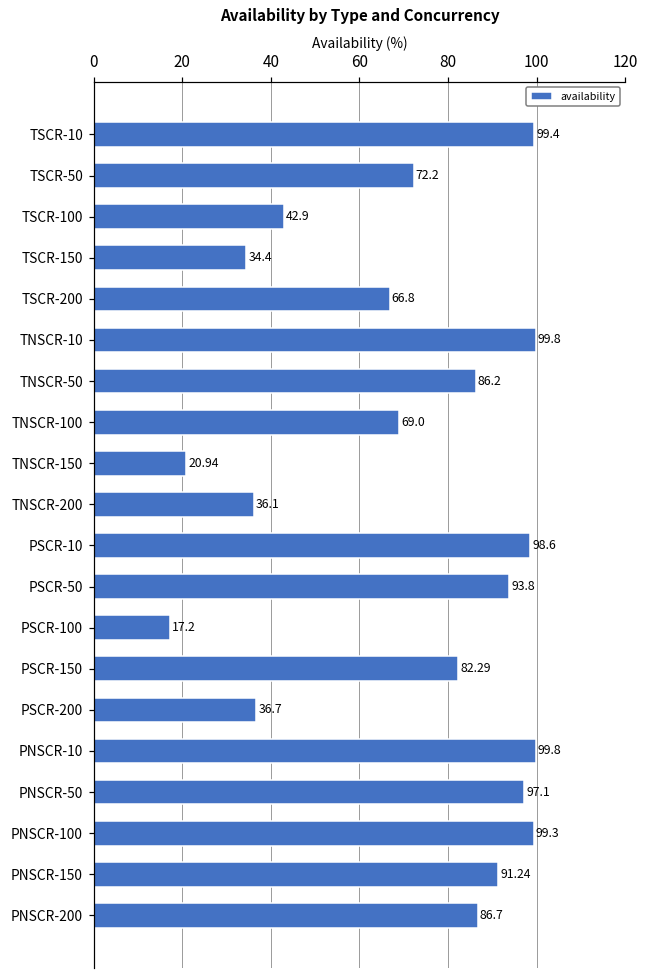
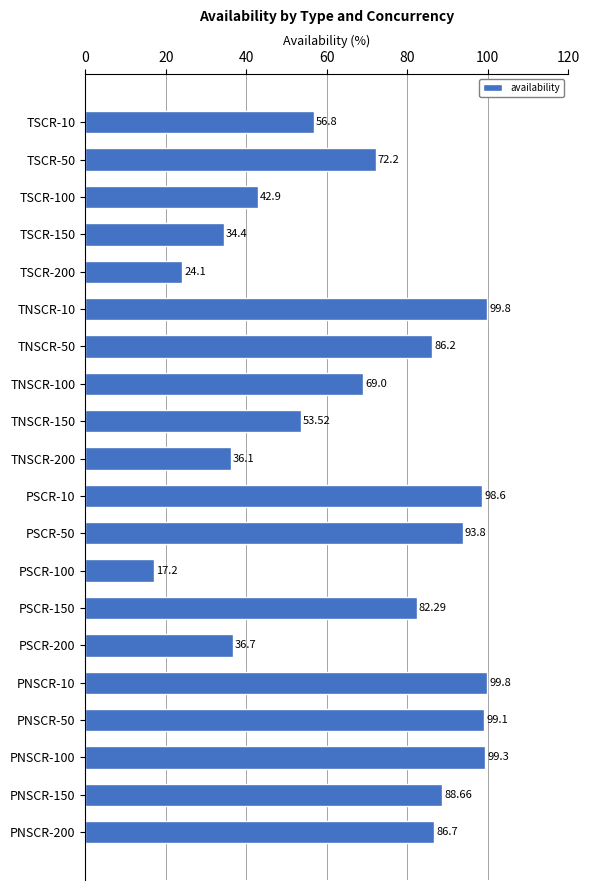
  {
-   "TSCR-10": 99.4,
+   "TSCR-10": 56.8,
    "TSCR-50": 72.2,
    "TSCR-100": 42.9,
    "TSCR-150": 34.4,
-   "TSCR-200": 66.8,
+   "TSCR-200": 24.1,
    "TNSCR-10": 99.8,
    "TNSCR-50": 86.2,
    "TNSCR-100": 69.0,
-   "TNSCR-150": 20.94,
+   "TNSCR-150": 53.52,
    "TNSCR-200": 36.1,
    "PSCR-10": 98.6,
    "PSCR-50": 93.8,
    "PSCR-100": 17.2,
    "PSCR-150": 82.29,
    "PSCR-200": 36.7,
    "PNSCR-10": 99.8,
-   "PNSCR-50": 97.1,
+   "PNSCR-50": 99.1,
    "PNSCR-100": 99.3,
-   "PNSCR-150": 91.24,
+   "PNSCR-150": 88.66,
    "PNSCR-200": 86.7
  }
